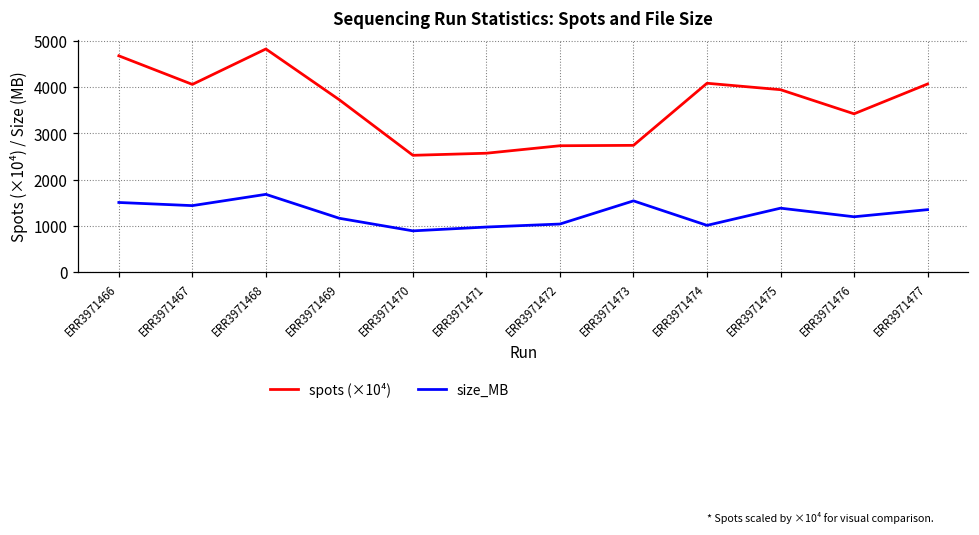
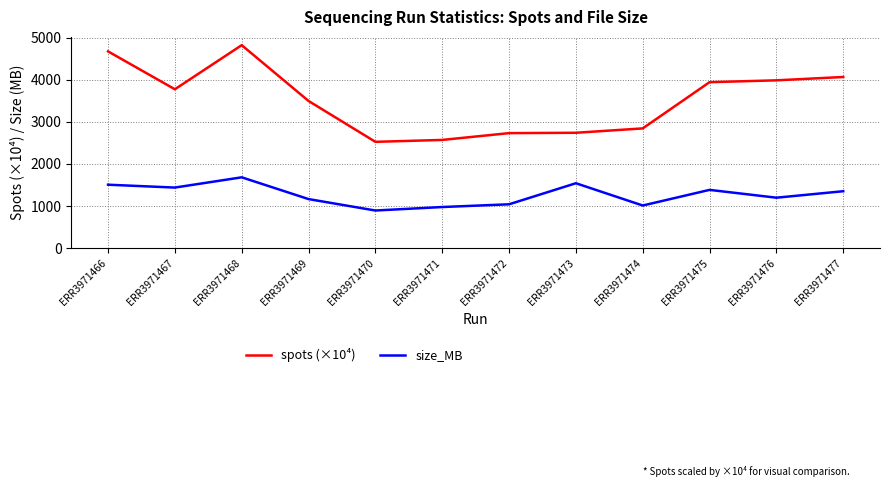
  {
    "spots (×10⁴)": {
      "ERR3971466": 4700,
-     "ERR3971467": 4100,
+     "ERR3971467": 3800,
      "ERR3971468": 4800,
-     "ERR3971469": 3700,
+     "ERR3971469": 3500,
      "ERR3971470": 2500,
      "ERR3971471": 2600,
      "ERR3971472": 2700,
      "ERR3971473": 2700,
-     "ERR3971474": 4100,
+     "ERR3971474": 2800,
      "ERR3971475": 3900,
-     "ERR3971476": 3400,
+     "ERR3971476": 4000,
      "ERR3971477": 4100
    },
    "size_MB": {
      "ERR3971466": 1500,
      "ERR3971467": 1400,
      "ERR3971468": 1700,
      "ERR3971469": 1200,
      "ERR3971470": 900,
      "ERR3971471": 1000,
      "ERR3971472": 1000,
      "ERR3971473": 1500,
      "ERR3971474": 1000,
      "ERR3971475": 1400,
      "ERR3971476": 1200,
      "ERR3971477": 1400
    }
  }
